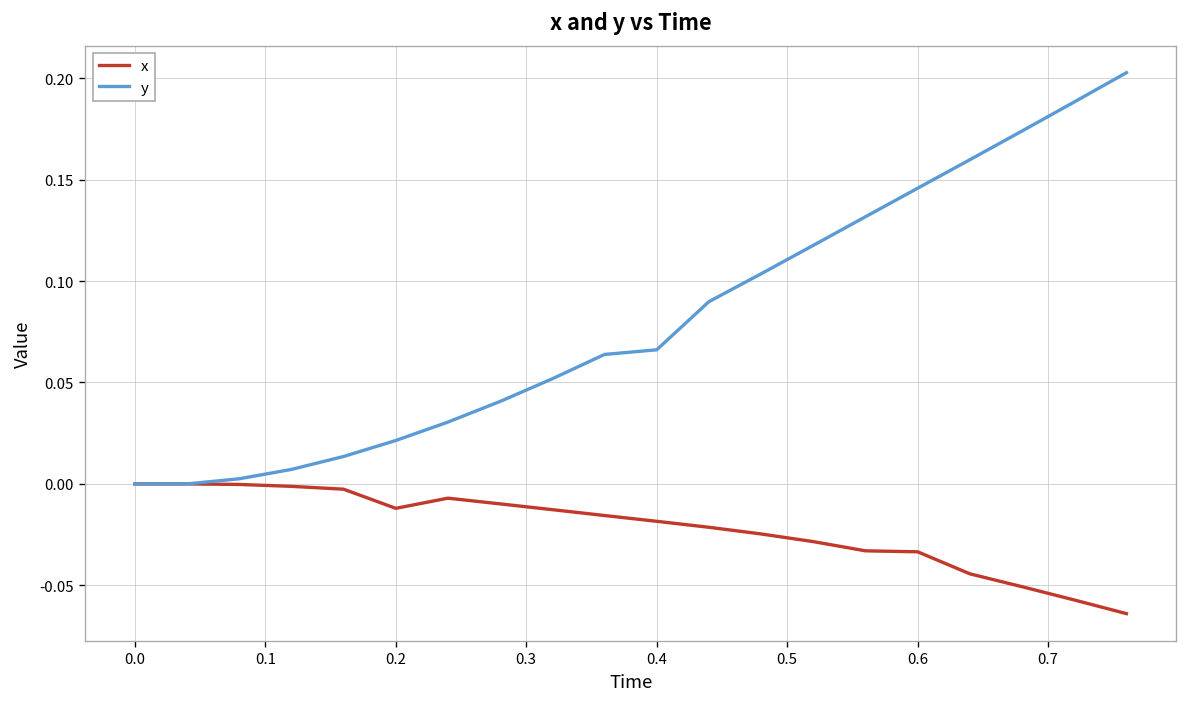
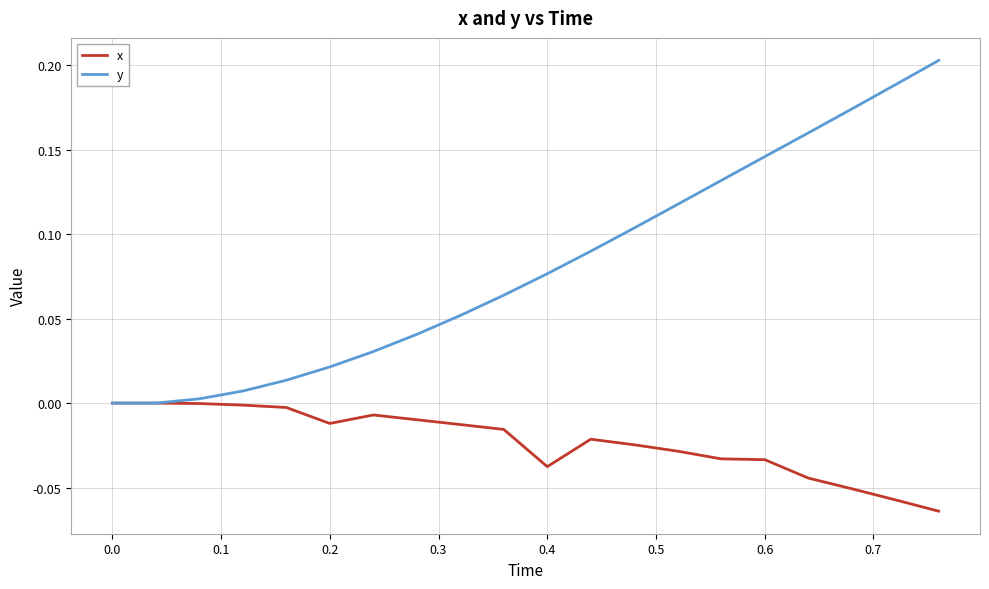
  {
    "x": {
      "0.2": -0.012,
-     "0.4": -0.018,
+     "0.4": -0.038,
      "0.6": -0.033
    },
    "y": {
      "0.2": 0.021,
-     "0.4": 0.066,
+     "0.4": 0.077,
      "0.6": 0.146
    }
  }
